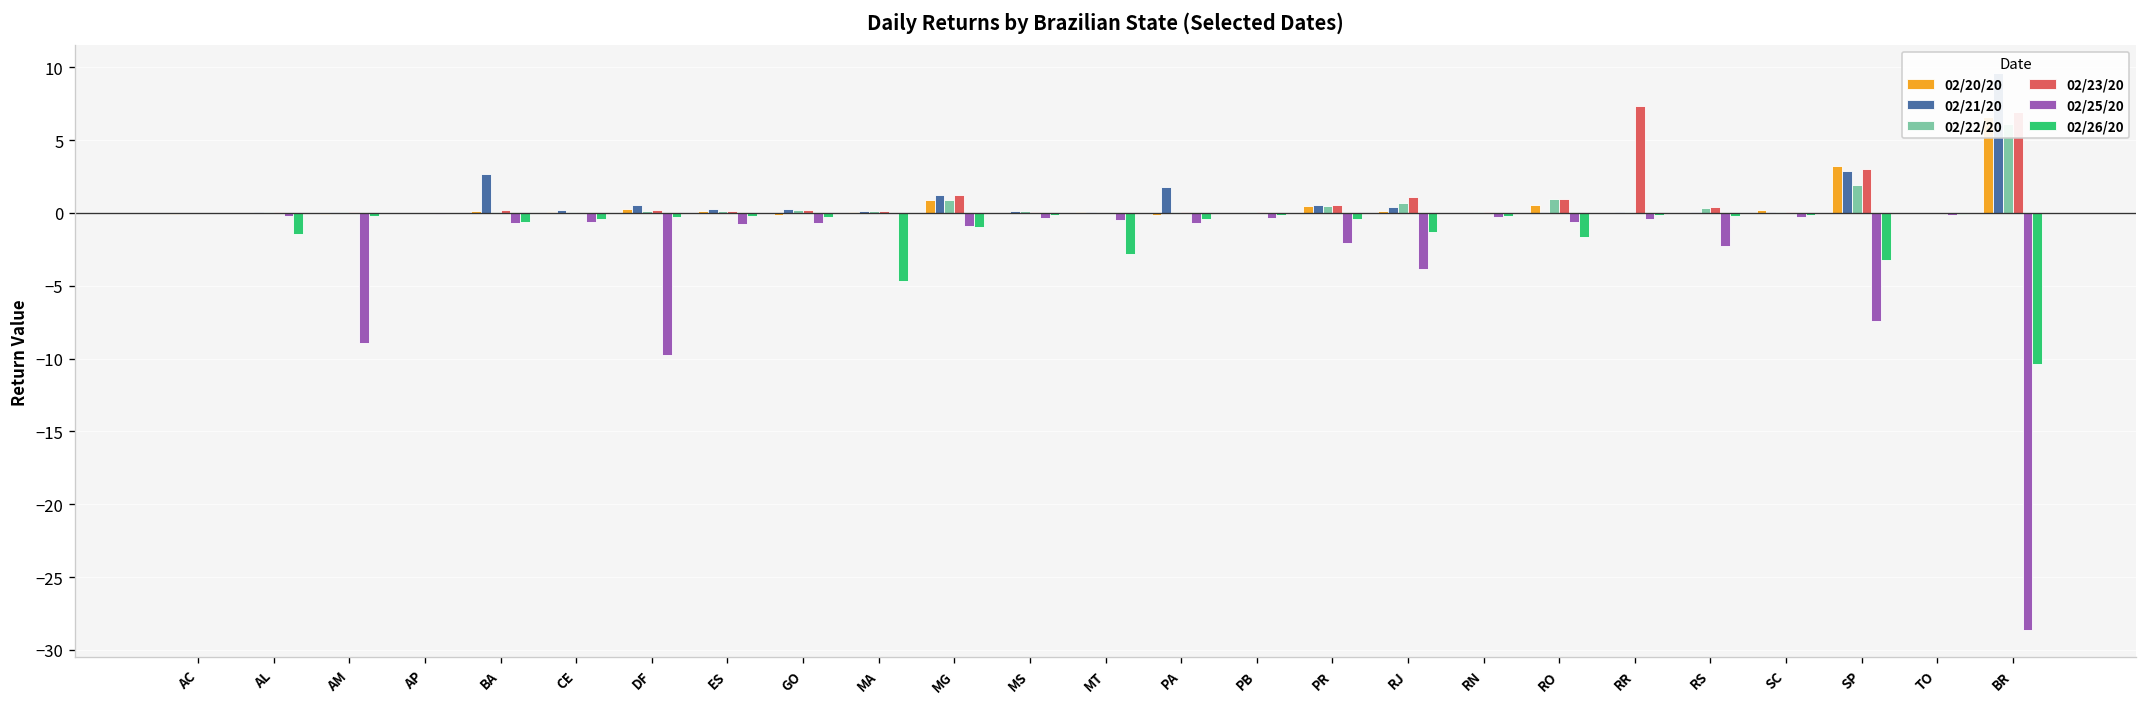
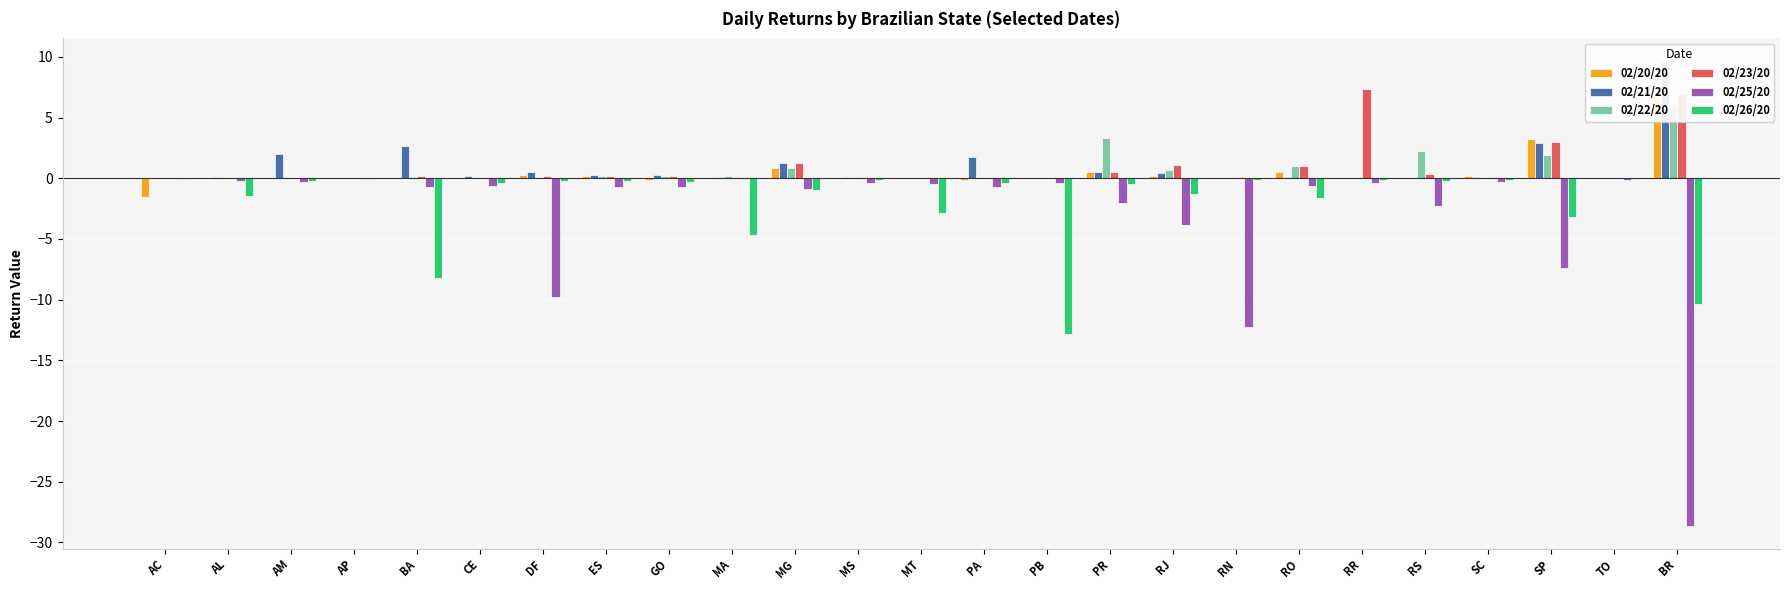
  {
    "02/20/20": {
-     "AC": 0.0,
+     "AC": -1.5,
      "DF": 0.3,
      "MG": 0.9,
      "PB": 0.0,
      "PR": 0.5,
      "RO": 0.5,
      "RR": 0.0,
      "RS": 0.0,
      "SP": 3.2
    },
    "02/21/20": {
-     "AM": 0.1,
+     "AM": 2.0,
      "BA": 2.7,
      "CE": 0.2,
      "DF": 0.6,
      "ES": 0.2,
      "GO": 0.3,
      "MG": 1.2,
      "PA": 1.8,
      "PR": 0.5,
      "RJ": 0.4,
      "SP": 2.9
    },
    "02/22/20": {
      "MG": 0.9,
-     "PR": 0.4,
+     "PR": 3.3,
      "RJ": 0.7,
      "RO": 1.0,
-     "RS": 0.3,
+     "RS": 2.3,
      "SP": 1.9
    },
    "02/23/20": {
      "MG": 1.2,
      "PR": 0.5,
      "RJ": 1.1,
      "RO": 1.0,
      "RR": 7.4,
      "RS": 0.4,
      "SP": 3.0
    },
    "02/25/20": {
      "AL": -0.2,
-     "AM": -8.9,
+     "AM": -0.3,
      "BA": -0.7,
      "CE": -0.7,
      "DF": -9.8,
      "ES": -0.7,
      "GO": -0.7,
      "MG": -0.9,
      "MS": -0.4,
      "MT": -0.5,
      "PA": -0.7,
      "PB": -0.4,
      "PR": -2.0,
      "RJ": -3.9,
-     "RN": -0.3,
+     "RN": -12.2,
      "RO": -0.6,
      "RR": -0.4,
      "RS": -2.2,
      "SC": -0.3,
      "SP": -7.4,
      "BR": -28.6
    },
    "02/26/20": {
      "AL": -1.5,
-     "BA": -0.6,
+     "BA": -8.2,
      "CE": -0.4,
      "DF": -0.3,
      "ES": -0.2,
      "GO": -0.3,
      "MA": -4.7,
      "MG": -1.0,
      "MT": -2.8,
      "PA": -0.4,
-     "PB": -0.1,
+     "PB": -12.8,
      "PR": -0.4,
      "RJ": -1.3,
      "RO": -1.7,
      "RS": -0.2,
      "SP": -3.2,
      "BR": -10.4
    }
  }
